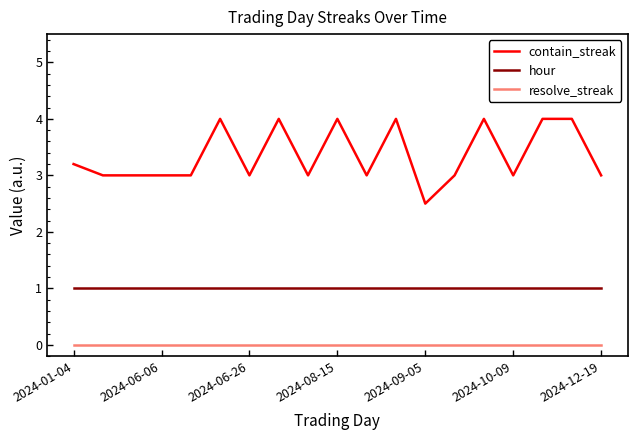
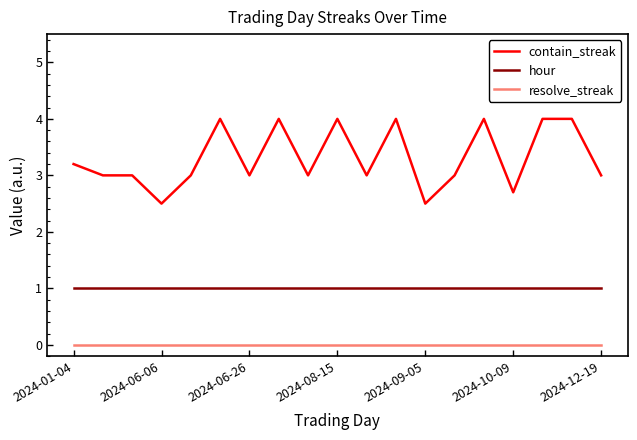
  {
    "contain_streak": {
      "2024-01-04": 3.2,
-     "2024-06-06": 3.0,
+     "2024-06-06": 2.5,
      "2024-06-26": 3.0,
      "2024-08-15": 4.0,
      "2024-09-05": 2.5,
-     "2024-10-09": 3.0,
+     "2024-10-09": 2.7,
      "2024-12-19": 3.0
    },
    "hour": {
      "2024-01-04": 1.0,
      "2024-06-06": 1.0,
      "2024-06-26": 1.0,
      "2024-08-15": 1.0,
      "2024-09-05": 1.0,
      "2024-10-09": 1.0,
      "2024-12-19": 1.0
    },
    "resolve_streak": {
      "2024-01-04": 0.0,
      "2024-06-06": 0.0,
      "2024-06-26": 0.0,
      "2024-08-15": 0.0,
      "2024-09-05": 0.0,
      "2024-10-09": 0.0,
      "2024-12-19": 0.0
    }
  }
